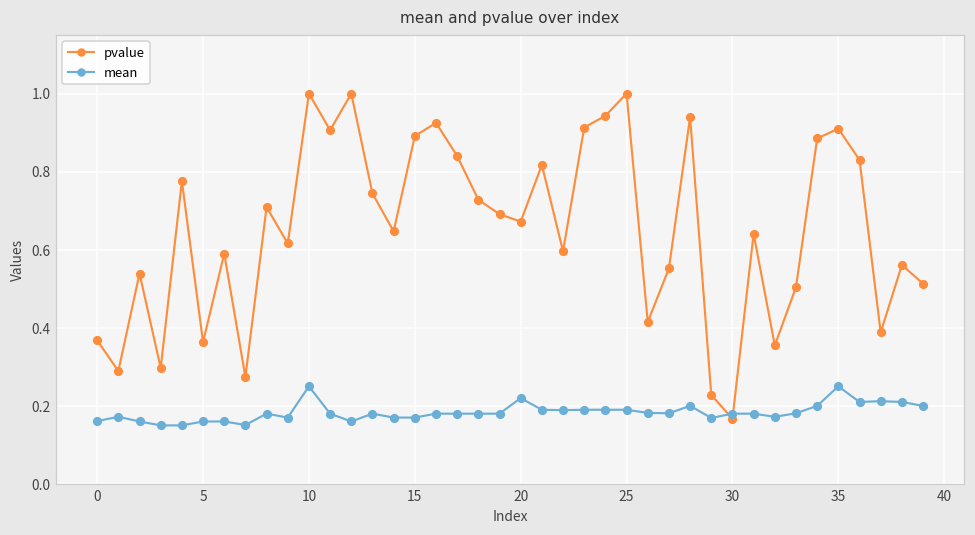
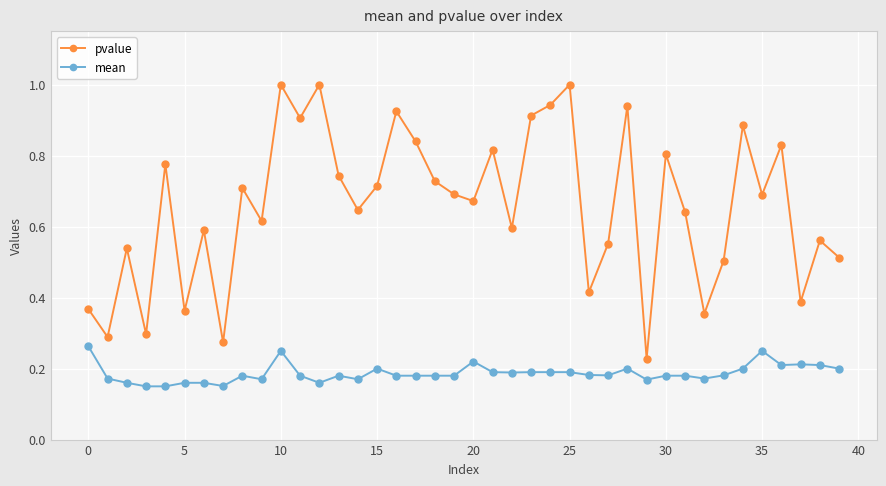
  {
    "pvalue": {
      "0": 0.37,
      "5": 0.36,
      "10": 1.00,
-     "15": 0.89,
+     "15": 0.72,
      "20": 0.67,
      "25": 1.00,
-     "30": 0.17,
-     "35": 0.91
+     "30": 0.80,
+     "35": 0.69
    },
    "mean": {
-     "0": 0.16,
+     "0": 0.26,
      "5": 0.16,
      "10": 0.25,
-     "15": 0.17,
+     "15": 0.20,
      "20": 0.22,
      "25": 0.19,
      "30": 0.18,
      "35": 0.25
    }
  }
